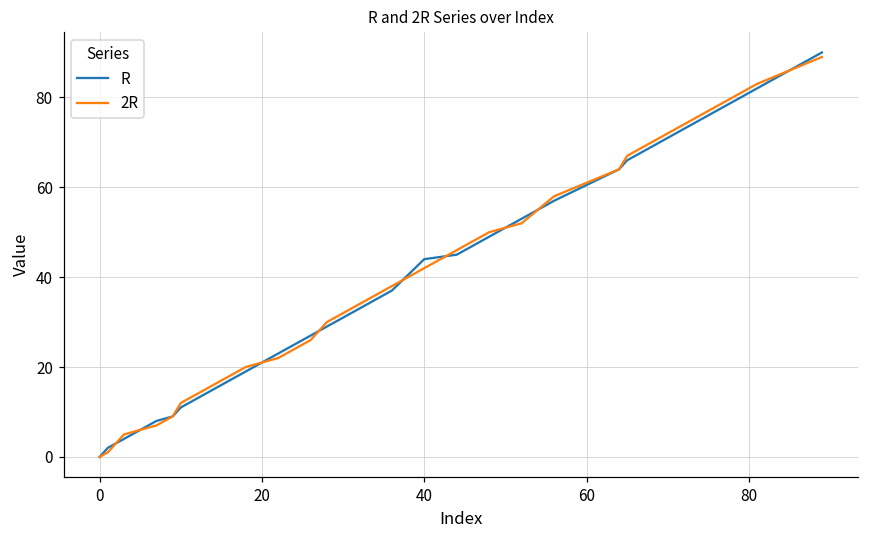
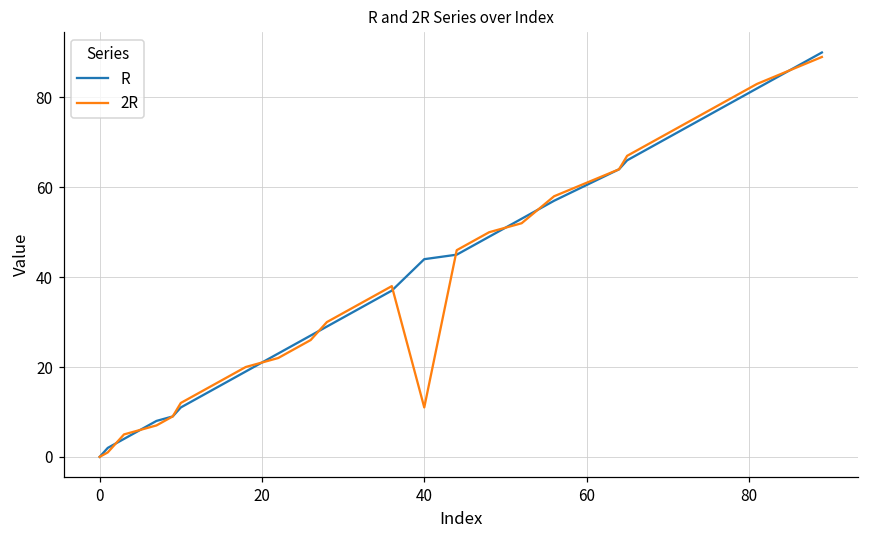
  {
    "R": {
      "40": 44
    },
    "2R": {
-     "40": 42
+     "40": 11
    }
  }
